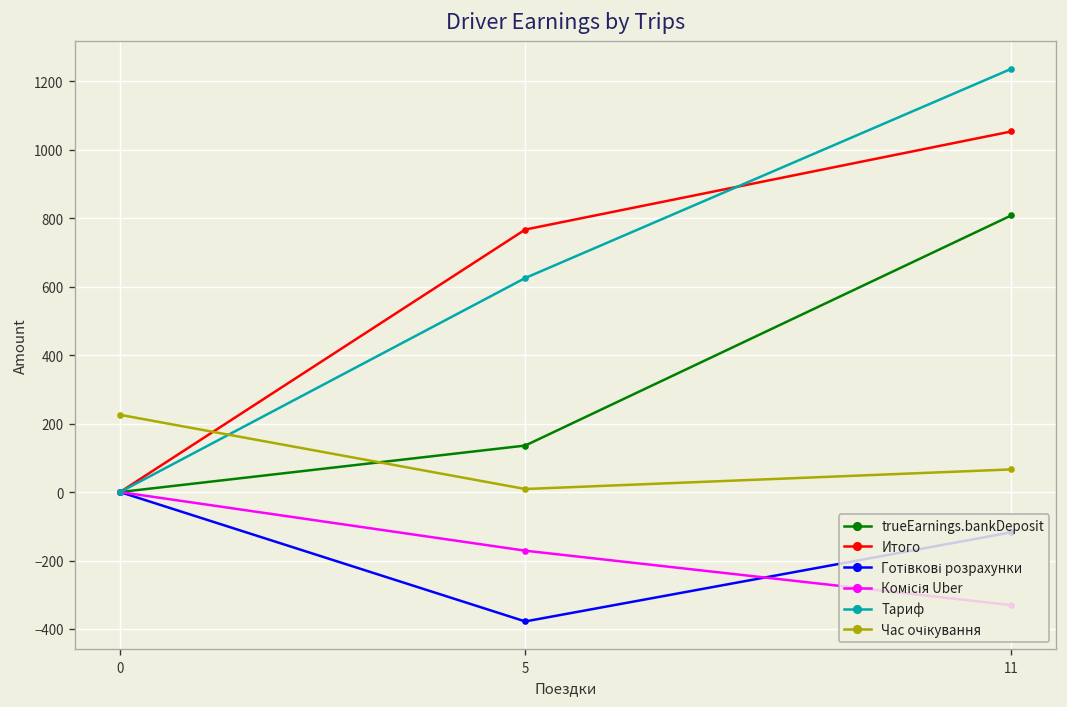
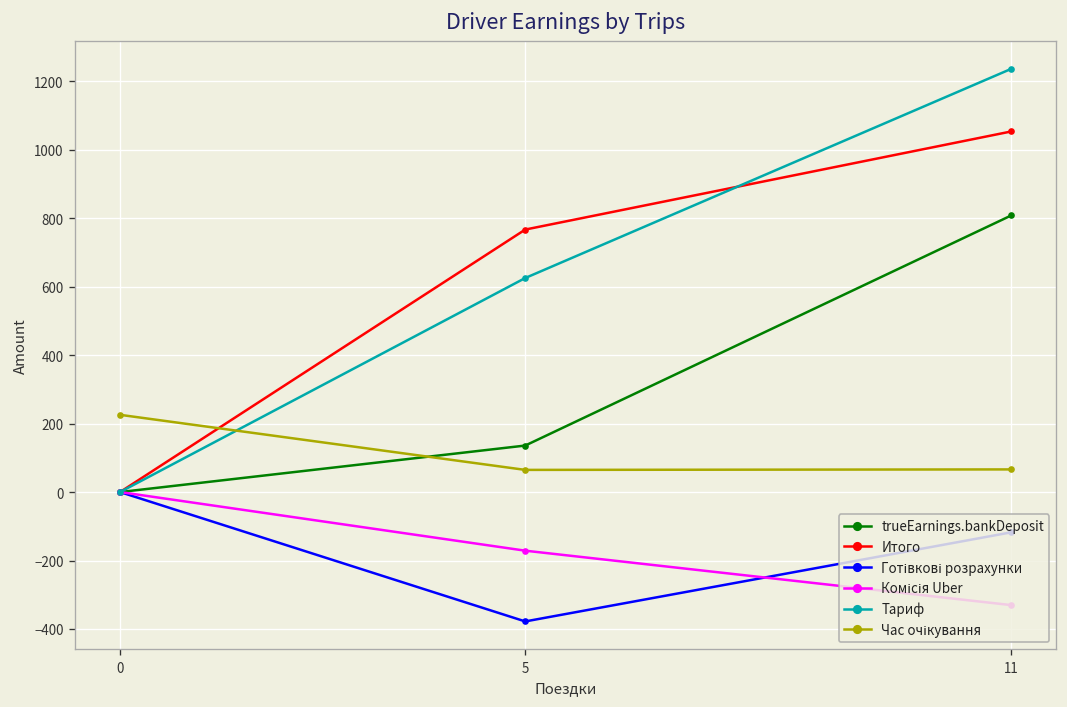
  {
    "trueEarnings.bankDeposit": {
      "5": 140,
      "11": 810
    },
    "Итого": {
      "5": 770,
      "11": 1050
    },
    "Готівкові розрахунки": {
      "5": -380
    },
    "Комісія Uber": {
      "5": -170
    },
    "Тариф": {
      "5": 630,
      "11": 1240
    },
    "Час очікування": {
      "0": 230,
-     "5": 10,
+     "5": 60,
      "11": 70
    }
  }
